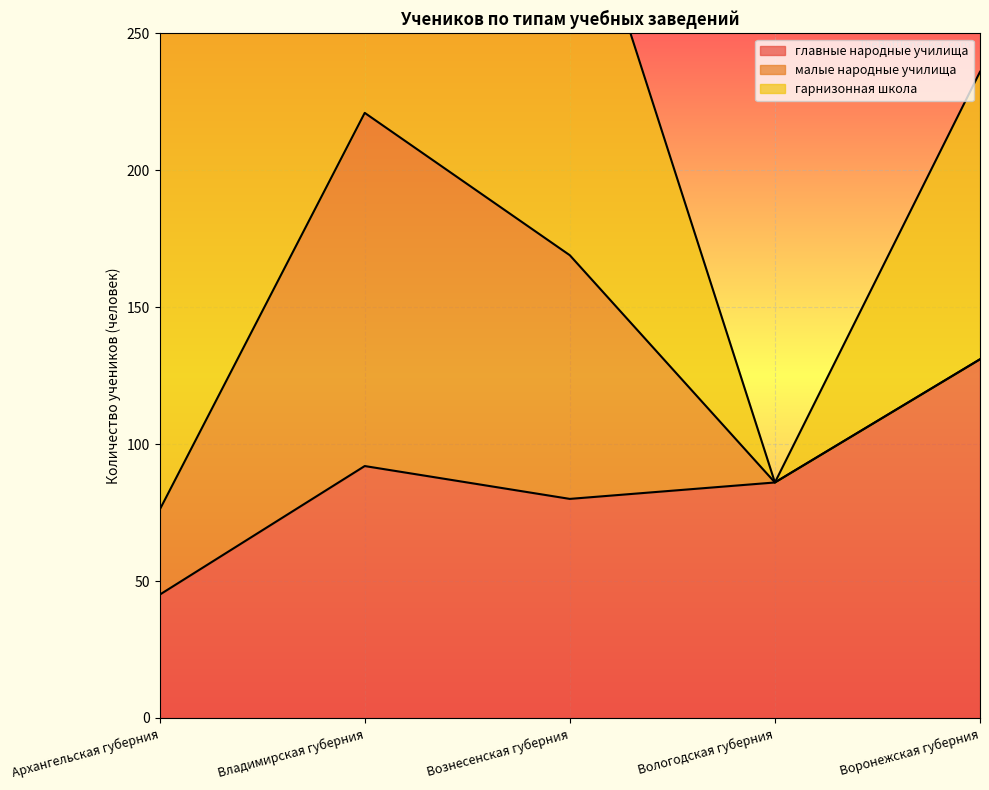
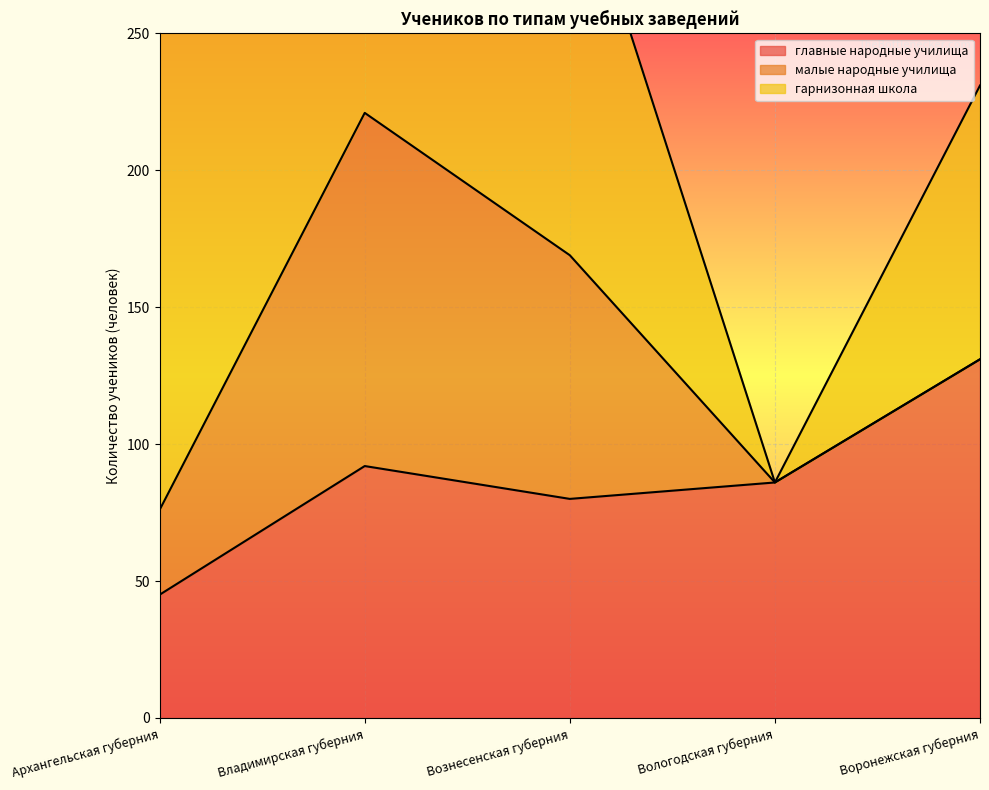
  {
    "гарнизонная школа": {
-     "Воронежская губерния": 105
+     "Воронежская губерния": 100
    }
  }
